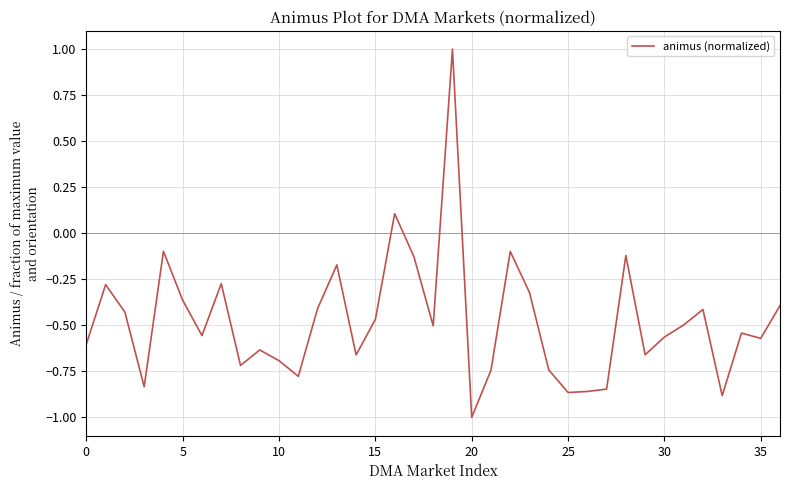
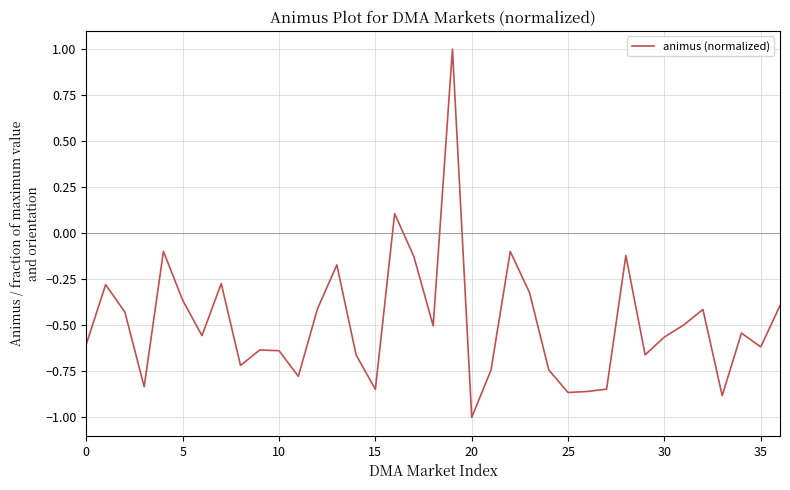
  {
    "0": -0.60,
    "5": -0.36,
-   "10": -0.69,
-   "15": -0.47,
+   "10": -0.64,
+   "15": -0.85,
    "20": -1.00,
    "25": -0.86,
    "30": -0.56,
-   "35": -0.57
+   "35": -0.62
  }
